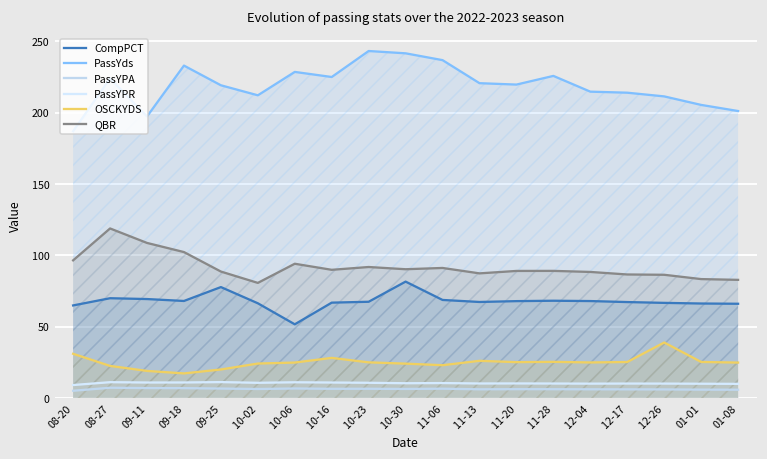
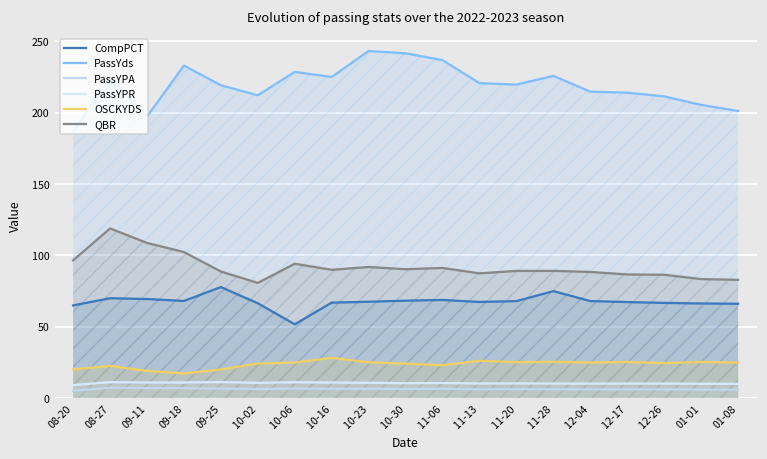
  {
    "CompPCT": {
      "08-20": 65,
      "08-27": 70,
      "09-11": 69,
      "09-18": 68,
      "09-25": 78,
      "10-02": 66,
      "10-06": 52,
      "10-16": 67,
      "10-23": 67,
-     "10-30": 82,
+     "10-30": 68,
      "11-06": 69,
      "11-13": 67,
      "11-20": 68,
-     "11-28": 68,
+     "11-28": 75,
      "12-04": 68,
      "12-17": 67,
      "12-26": 67,
      "01-01": 66,
      "01-08": 66
    },
    "PassYds": {
      "09-18": 233,
      "09-25": 219,
      "10-02": 212,
      "10-06": 229,
      "10-16": 225,
      "10-23": 243,
      "10-30": 242,
      "11-06": 237,
      "11-13": 221,
      "11-20": 220,
      "11-28": 226,
      "12-04": 215,
      "12-17": 214,
      "12-26": 211,
      "01-01": 205,
      "01-08": 201
    },
    "OSCKYDS": {
-     "08-20": 31,
+     "08-20": 20,
      "08-27": 23,
      "09-11": 19,
      "09-18": 17,
      "09-25": 20,
      "10-02": 24,
      "10-06": 25,
      "10-16": 28,
      "10-23": 25,
      "10-30": 24,
      "11-06": 23,
      "11-13": 26,
      "11-20": 25,
      "11-28": 25,
      "12-04": 25,
      "12-17": 25,
-     "12-26": 39,
+     "12-26": 24,
      "01-01": 25,
      "01-08": 25
    },
    "QBR": {
      "08-20": 97,
      "08-27": 119,
      "09-11": 109,
      "09-18": 102,
      "09-25": 89,
      "10-02": 81,
      "10-06": 94,
      "10-16": 90,
      "10-23": 92,
      "10-30": 90,
      "11-06": 91,
      "11-13": 87,
      "11-20": 89,
      "11-28": 89,
      "12-04": 88,
      "12-17": 87,
      "12-26": 86,
      "01-01": 83,
      "01-08": 83
    }
  }
